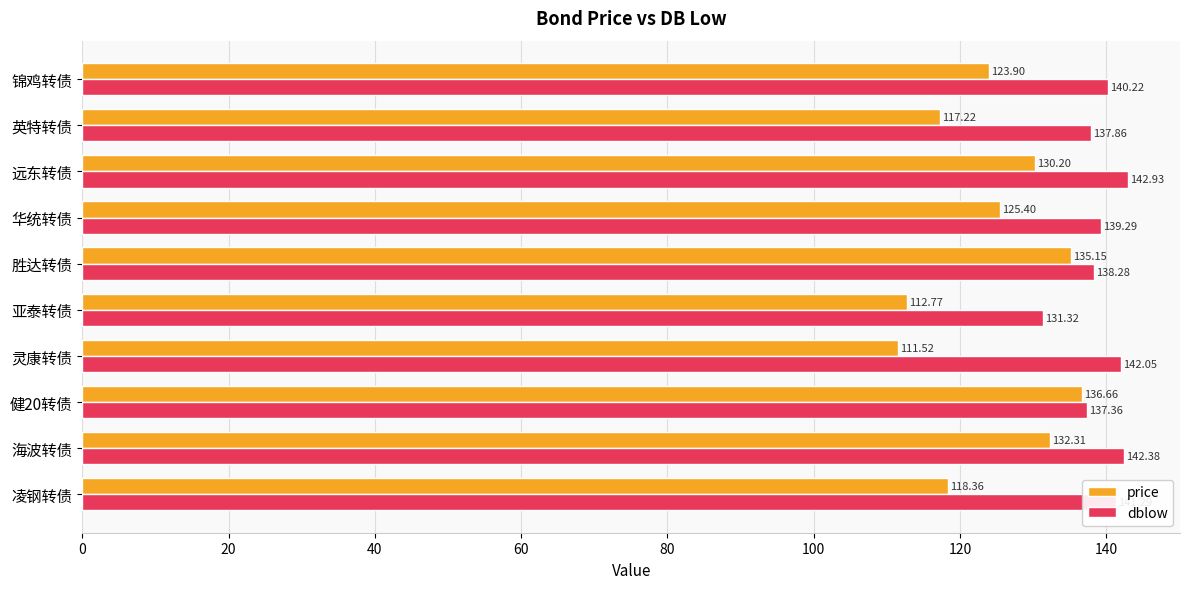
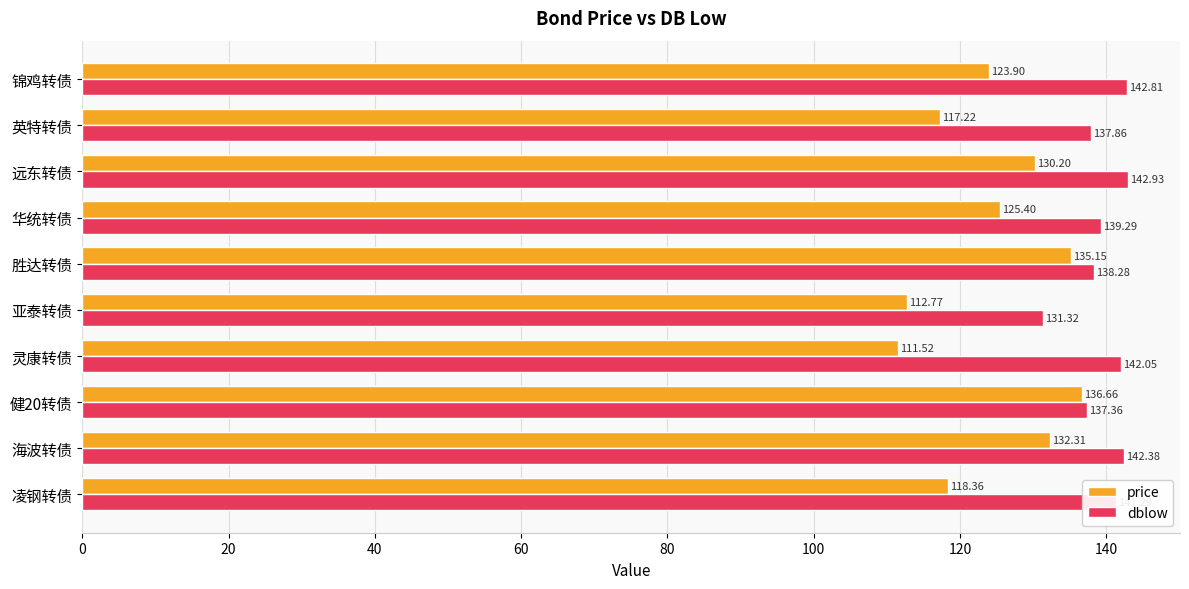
  {
    "price": {
      "锦鸡转债": 123.90,
      "英特转债": 117.22,
      "远东转债": 130.20,
      "华统转债": 125.40,
      "胜达转债": 135.15,
      "亚泰转债": 112.77,
      "灵康转债": 111.52,
      "健20转债": 136.66,
      "海波转债": 132.31,
      "凌钢转债": 118.36
    },
    "dblow": {
-     "锦鸡转债": 140.22,
+     "锦鸡转债": 142.81,
      "英特转债": 137.86,
      "远东转债": 142.93,
      "华统转债": 139.29,
      "胜达转债": 138.28,
      "亚泰转债": 131.32,
      "灵康转债": 142.05,
      "健20转债": 137.36,
      "海波转债": 142.38
    }
  }
